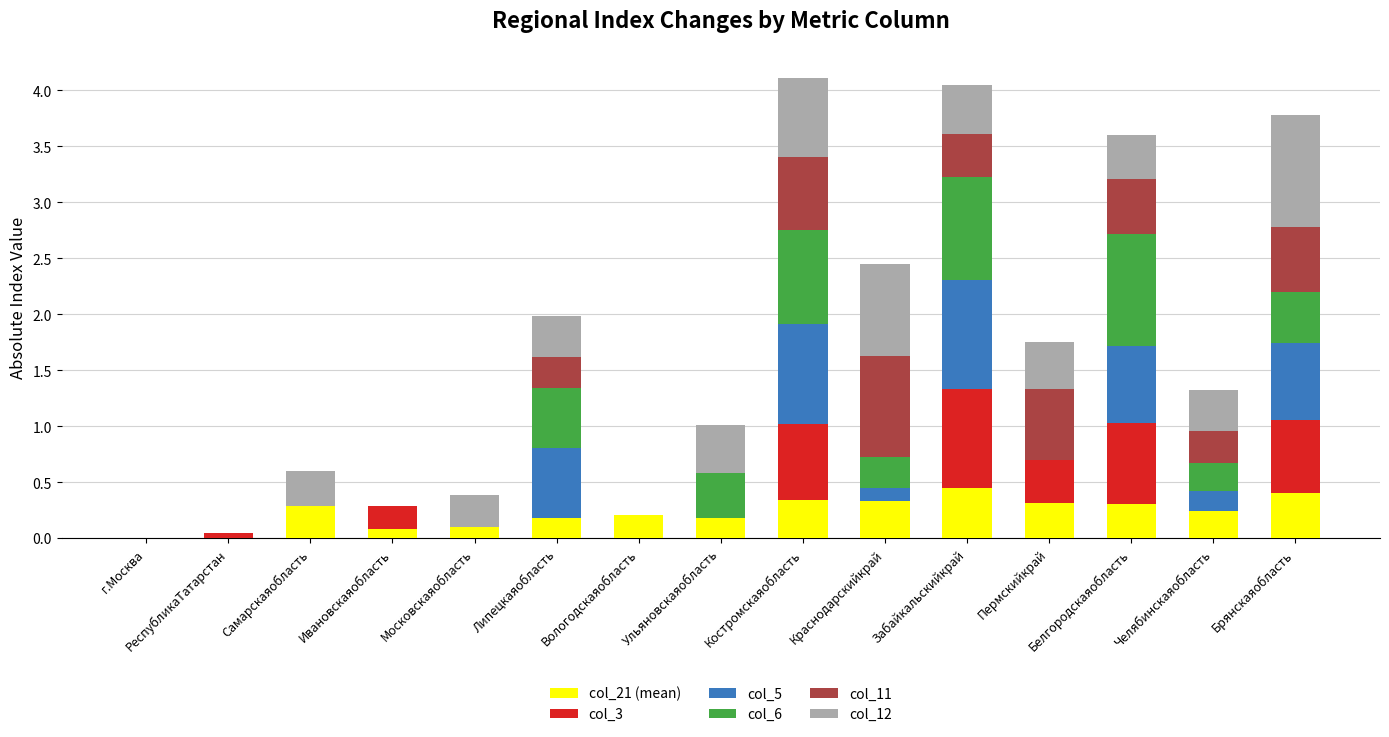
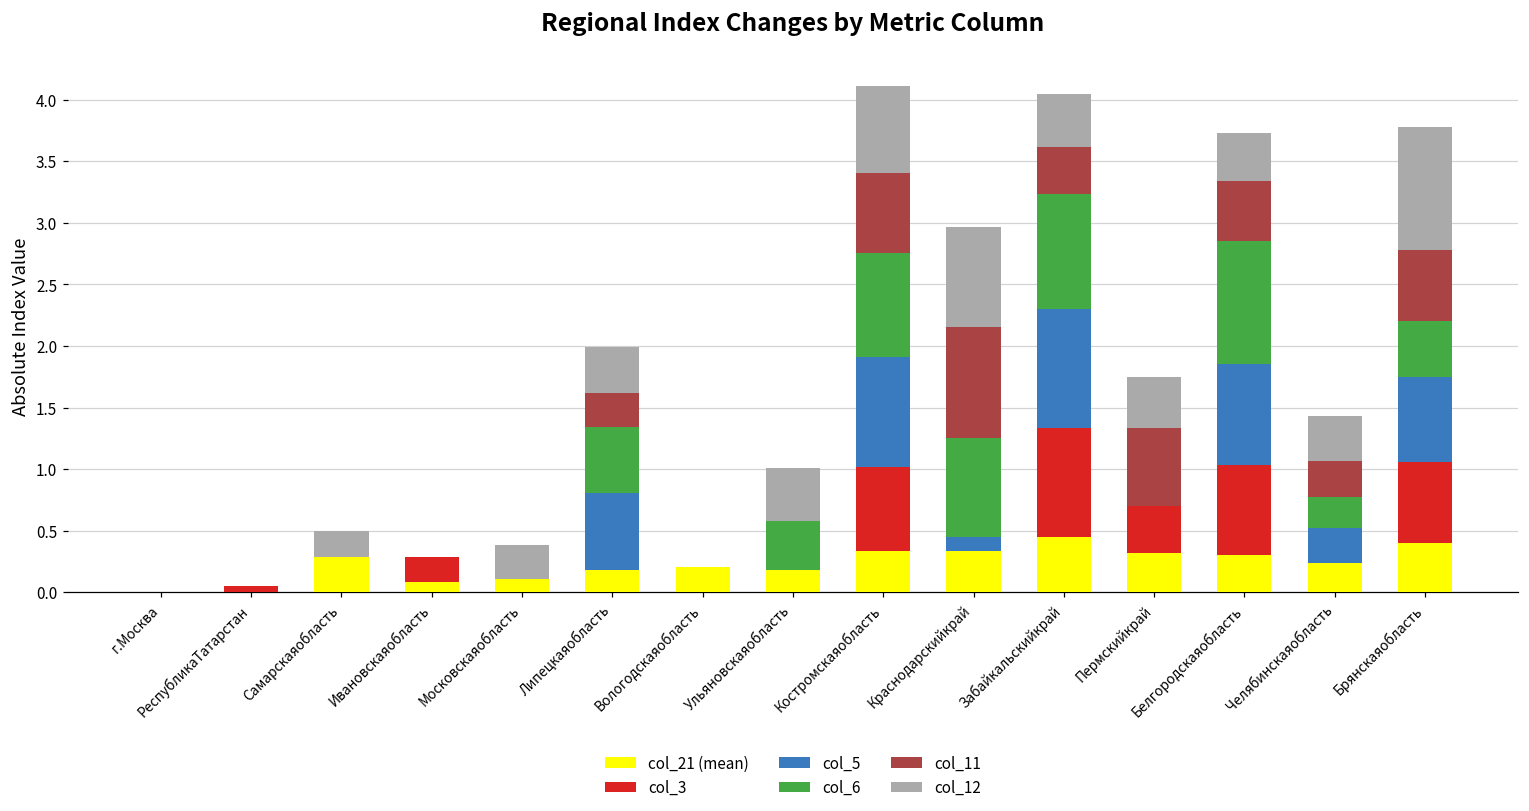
  {
    "col_21 (mean)": {
      "г.Москва": 0.00,
      "Самарскаяобласть": 0.29,
      "Ивановскаяобласть": 0.09,
      "Московскаяобласть": 0.10,
      "Липецкаяобласть": 0.18,
      "Вологодскаяобласть": 0.21,
      "Ульяновскаяобласть": 0.18,
      "Костромскаяобласть": 0.34,
      "Краснодарскийкрай": 0.33,
      "Забайкальскийкрай": 0.45,
      "Пермскийкрай": 0.31,
      "Белгородскаяобласть": 0.30,
      "Челябинскаяобласть": 0.24,
      "Брянскаяобласть": 0.40
    },
    "col_3": {
      "г.Москва": 0.00,
      "РеспубликаТатарстан": 0.05,
      "Самарскаяобласть": 0.00,
      "Ивановскаяобласть": 0.20,
      "Московскаяобласть": 0.00,
      "Липецкаяобласть": 0.00,
      "Вологодскаяобласть": 0.00,
      "Ульяновскаяобласть": 0.00,
      "Костромскаяобласть": 0.68,
      "Краснодарскийкрай": 0.00,
      "Забайкальскийкрай": 0.88,
      "Пермскийкрай": 0.39,
      "Белгородскаяобласть": 0.73,
      "Челябинскаяобласть": 0.00,
      "Брянскаяобласть": 0.66
    },
    "col_5": {
      "г.Москва": 0.00,
      "РеспубликаТатарстан": 0.00,
      "Самарскаяобласть": 0.00,
      "Ивановскаяобласть": 0.00,
      "Московскаяобласть": 0.00,
      "Липецкаяобласть": 0.62,
      "Вологодскаяобласть": 0.00,
      "Ульяновскаяобласть": 0.00,
      "Костромскаяобласть": 0.89,
      "Краснодарскийкрай": 0.12,
      "Забайкальскийкрай": 0.97,
      "Пермскийкрай": 0.00,
-     "Белгородскаяобласть": 0.69,
-     "Челябинскаяобласть": 0.18,
+     "Белгородскаяобласть": 0.82,
+     "Челябинскаяобласть": 0.28,
      "Брянскаяобласть": 0.69
    },
    "col_6": {
      "г.Москва": 0.00,
      "РеспубликаТатарстан": 0.00,
      "Самарскаяобласть": 0.00,
      "Ивановскаяобласть": 0.00,
      "Московскаяобласть": 0.00,
      "Липецкаяобласть": 0.54,
      "Вологодскаяобласть": 0.00,
      "Ульяновскаяобласть": 0.40,
      "Костромскаяобласть": 0.84,
-     "Краснодарскийкрай": 0.28,
+     "Краснодарскийкрай": 0.80,
      "Забайкальскийкрай": 0.93,
      "Пермскийкрай": 0.00,
      "Белгородскаяобласть": 1.00,
      "Челябинскаяобласть": 0.25,
      "Брянскаяобласть": 0.45
    },
    "col_11": {
      "г.Москва": 0.00,
      "РеспубликаТатарстан": 0.00,
      "Самарскаяобласть": 0.00,
      "Ивановскаяобласть": 0.00,
      "Московскаяобласть": 0.00,
      "Липецкаяобласть": 0.28,
      "Вологодскаяобласть": 0.00,
      "Ульяновскаяобласть": 0.00,
      "Костромскаяобласть": 0.65,
      "Краснодарскийкрай": 0.90,
      "Забайкальскийкрай": 0.38,
      "Пермскийкрай": 0.63,
      "Белгородскаяобласть": 0.49,
      "Челябинскаяобласть": 0.29,
      "Брянскаяобласть": 0.58
    },
    "col_12": {
      "г.Москва": 0.00,
      "РеспубликаТатарстан": 0.00,
-     "Самарскаяобласть": 0.32,
+     "Самарскаяобласть": 0.21,
      "Ивановскаяобласть": 0.00,
      "Московскаяобласть": 0.28,
      "Липецкаяобласть": 0.37,
      "Вологодскаяобласть": 0.00,
      "Ульяновскаяобласть": 0.43,
      "Костромскаяобласть": 0.71,
      "Краснодарскийкрай": 0.82,
      "Забайкальскийкрай": 0.44,
      "Пермскийкрай": 0.42,
      "Белгородскаяобласть": 0.39,
      "Челябинскаяобласть": 0.37,
      "Брянскаяобласть": 1.00
    }
  }
